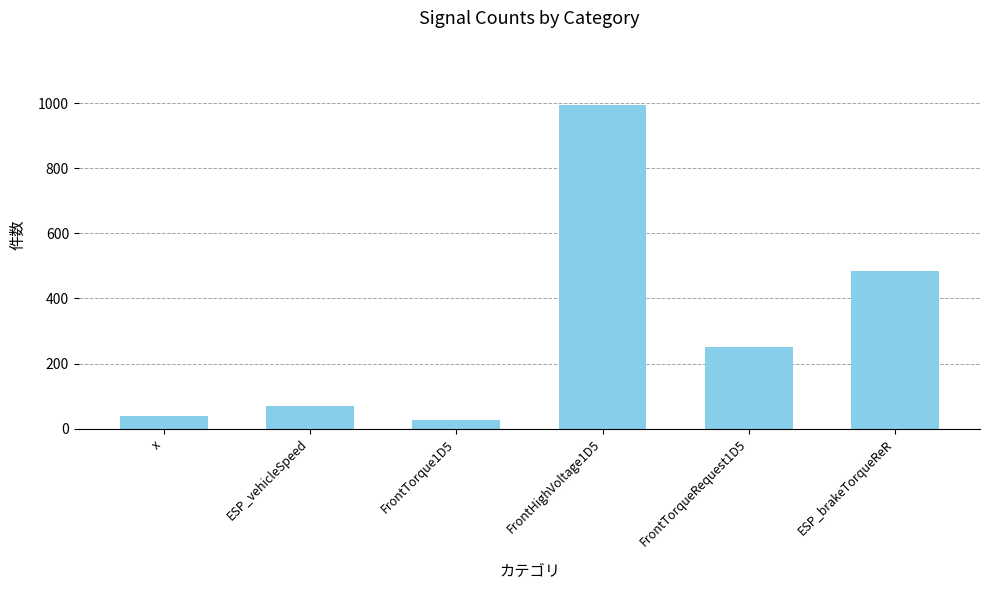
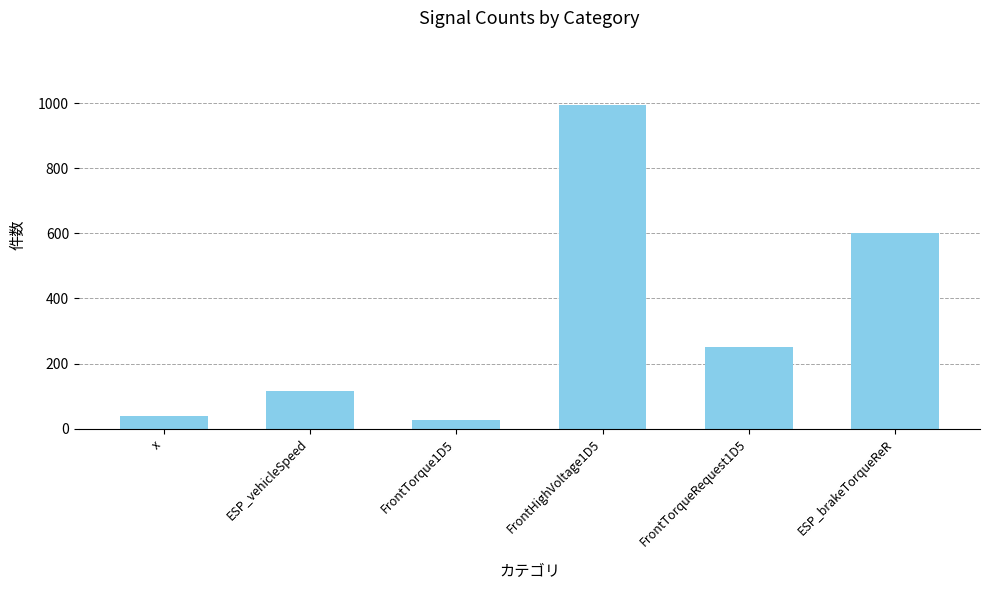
  {
    "x": 40,
-   "ESP_vehicleSpeed": 70,
+   "ESP_vehicleSpeed": 120,
    "FrontTorque1D5": 30,
    "FrontHighVoltage1D5": 990,
    "FrontTorqueRequest1D5": 250,
-   "ESP_brakeTorqueReR": 490
+   "ESP_brakeTorqueReR": 600
  }
